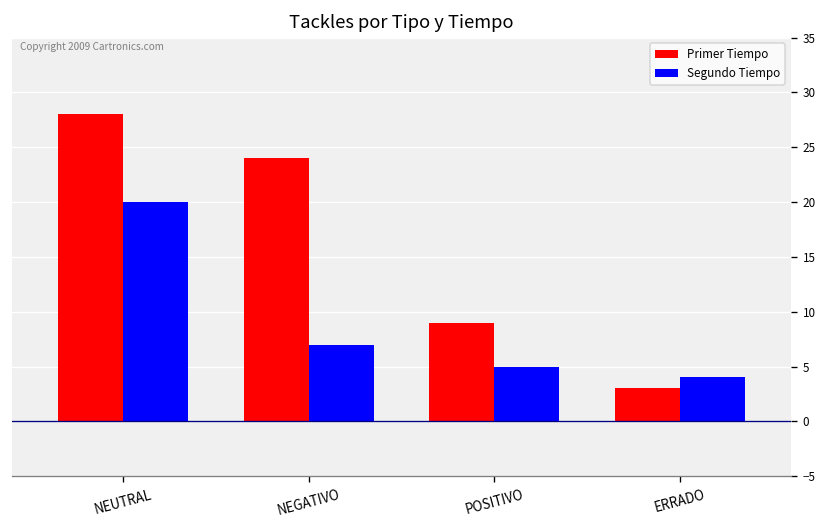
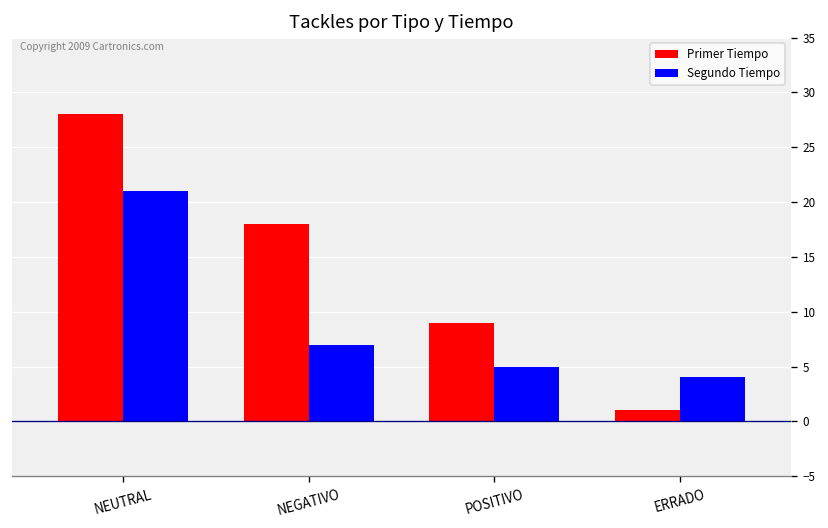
  {
    "Primer Tiempo": {
      "NEUTRAL": 28,
-     "NEGATIVO": 24,
+     "NEGATIVO": 18,
      "POSITIVO": 9,
-     "ERRADO": 3
+     "ERRADO": 1
    },
    "Segundo Tiempo": {
-     "NEUTRAL": 20,
+     "NEUTRAL": 21,
      "NEGATIVO": 7,
      "POSITIVO": 5,
      "ERRADO": 4
    }
  }
